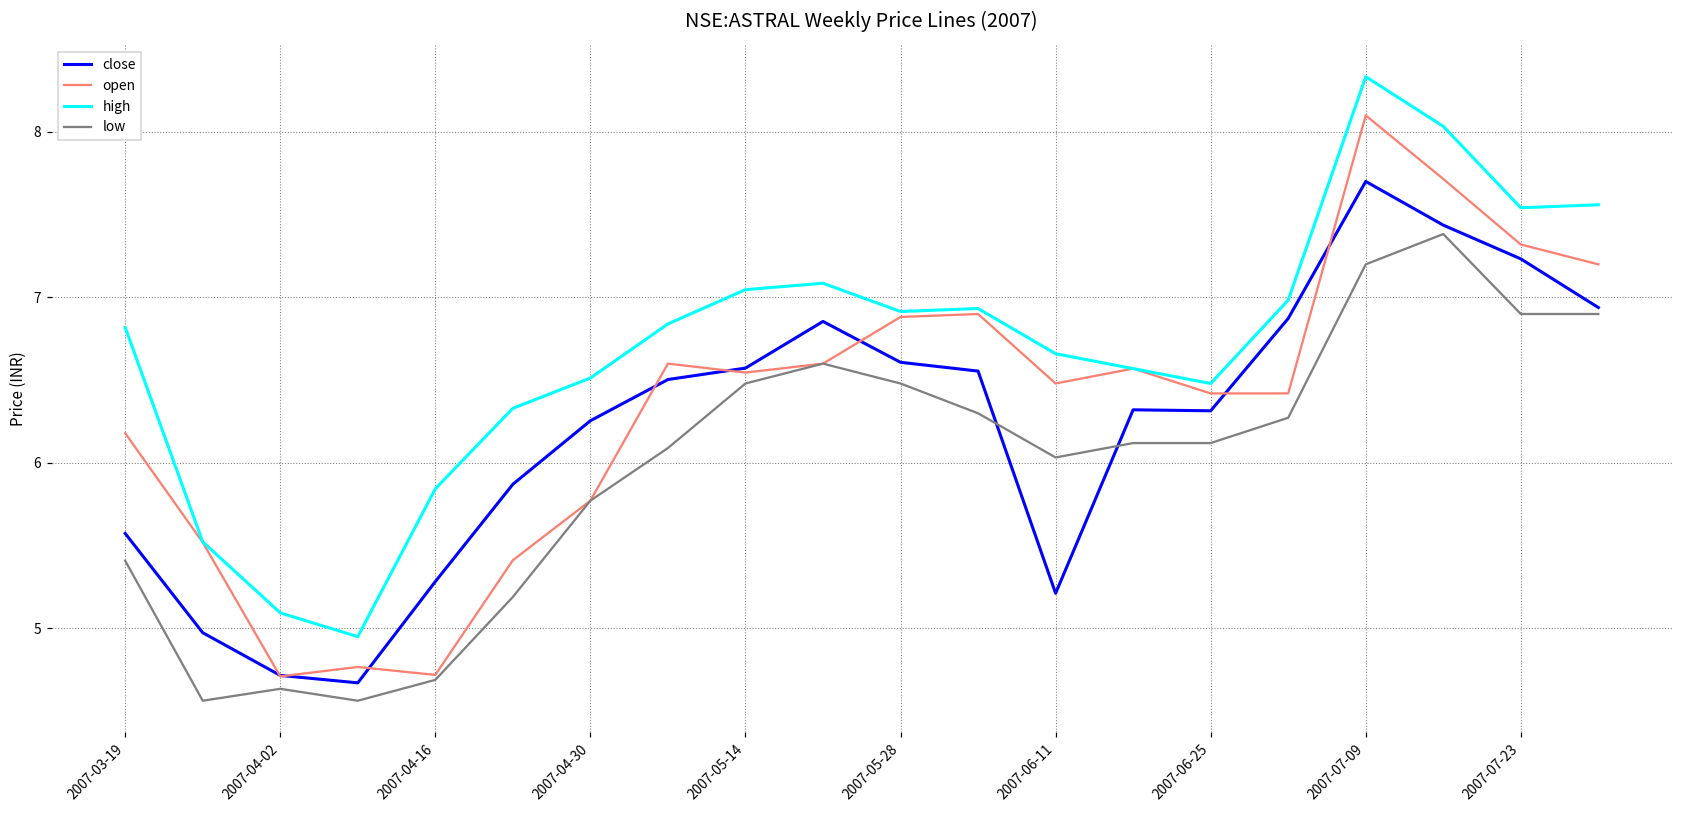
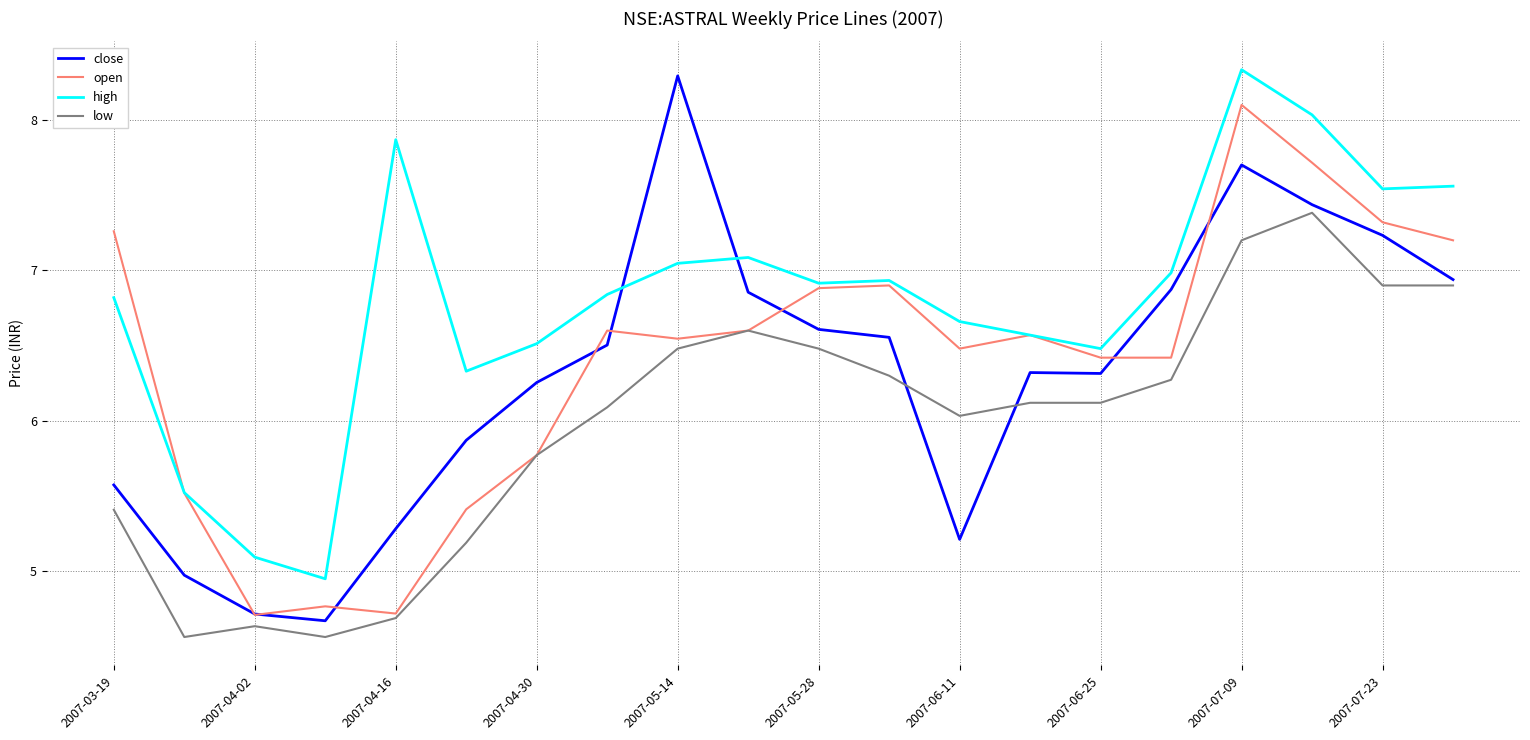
  {
    "close": {
      "2007-03-19": 5.57,
      "2007-04-16": 5.28,
      "2007-04-30": 6.26,
-     "2007-05-14": 6.57,
+     "2007-05-14": 8.29,
      "2007-05-28": 6.61,
      "2007-06-11": 5.21,
      "2007-06-25": 6.32,
      "2007-07-09": 7.70,
      "2007-07-23": 7.23
    },
    "open": {
-     "2007-03-19": 6.18,
+     "2007-03-19": 7.26,
      "2007-04-16": 4.72,
      "2007-05-14": 6.55,
      "2007-05-28": 6.88,
      "2007-06-11": 6.48,
      "2007-06-25": 6.42,
      "2007-07-09": 8.10,
      "2007-07-23": 7.32
    },
    "high": {
      "2007-03-19": 6.82,
      "2007-04-02": 5.09,
-     "2007-04-16": 5.84,
+     "2007-04-16": 7.87,
      "2007-04-30": 6.51,
      "2007-05-14": 7.05,
      "2007-05-28": 6.92,
      "2007-06-11": 6.66,
      "2007-06-25": 6.48,
      "2007-07-09": 8.33,
      "2007-07-23": 7.54
    },
    "low": {
      "2007-03-19": 5.41,
      "2007-04-02": 4.64,
      "2007-04-16": 4.69,
      "2007-05-14": 6.48,
      "2007-05-28": 6.48,
      "2007-06-11": 6.03,
      "2007-06-25": 6.12,
      "2007-07-09": 7.20,
      "2007-07-23": 6.90
    }
  }
